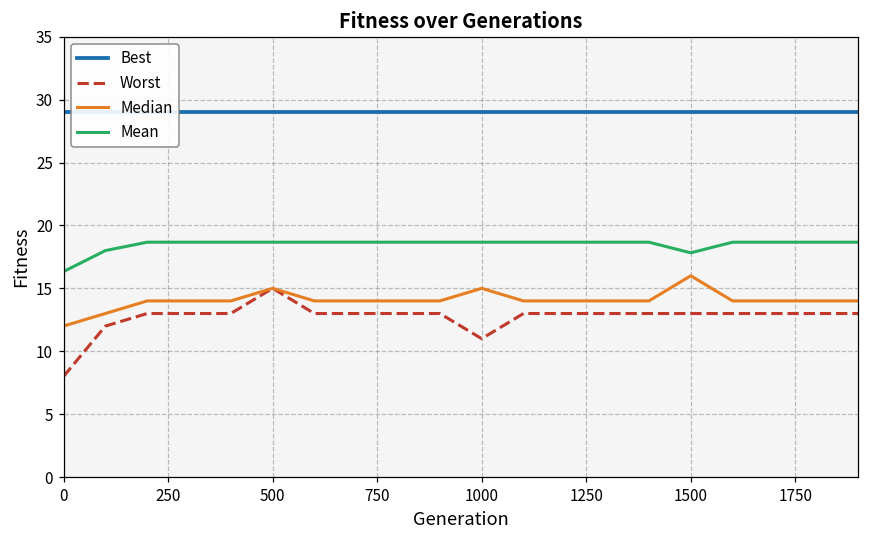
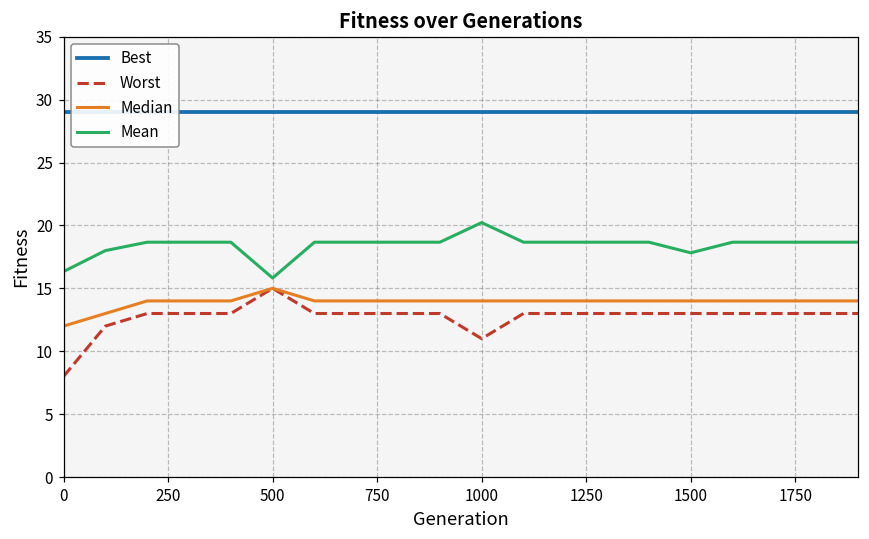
  {
    "Best": {
      "0": 29.0,
      "500": 29.0,
      "1000": 29.0,
      "1500": 29.0
    },
    "Worst": {
      "0": 8.0,
      "1000": 11.0,
      "1500": 13.0
    },
    "Median": {
      "0": 12,
-     "1000": 15,
-     "1500": 16
+     "1000": 14,
+     "1500": 14
    },
    "Mean": {
      "0": 16.3,
-     "500": 18.7,
-     "1000": 18.7,
+     "500": 15.8,
+     "1000": 20.2,
      "1500": 17.8
    }
  }
